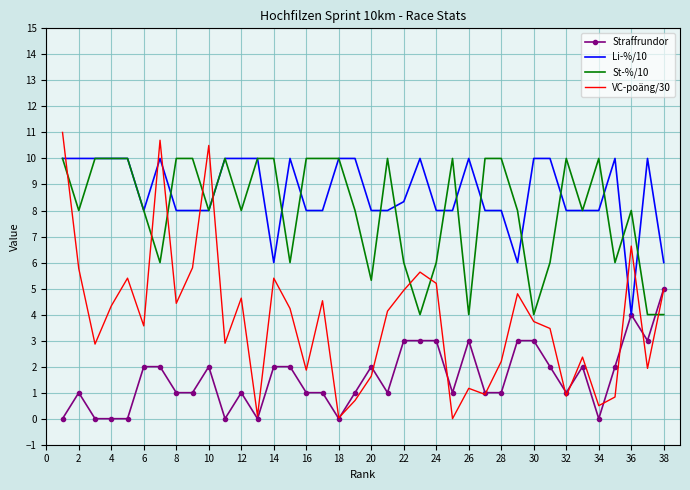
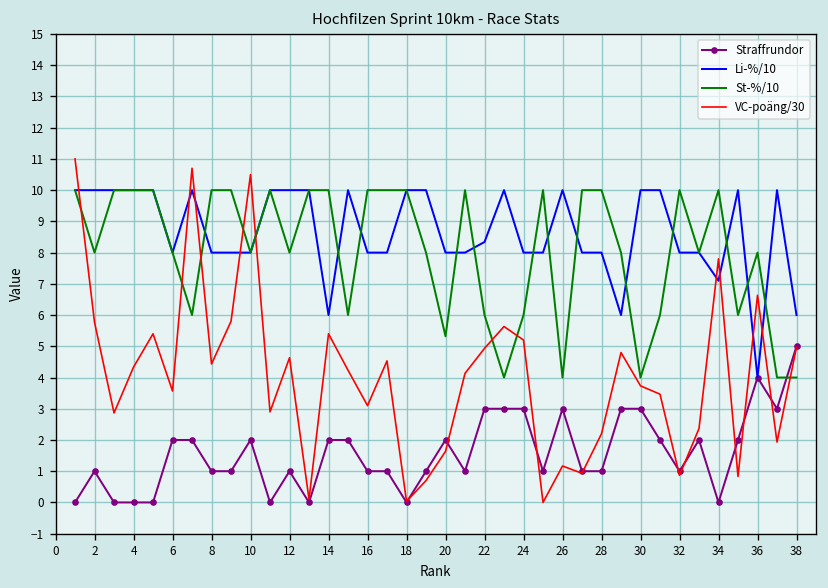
  {
    "Straffrundor": {
      "2": 1.0,
      "4": 0.0,
      "6": 2.0,
      "8": 1.0,
      "10": 2.0,
      "12": 1.0,
      "14": 2.0,
      "16": 1.0,
      "20": 2.0,
      "22": 3.0,
      "24": 3.0,
      "26": 3.0,
      "28": 1.0,
      "30": 3.0,
      "32": 1.0,
      "34": 0.0
    },
    "Li-%/10": {
      "2": 10.0,
      "8": 8.0,
      "12": 10.0,
      "14": 6.0,
      "16": 8.0,
      "20": 8.0,
      "22": 8.3,
      "24": 8.0,
      "26": 10.0,
      "28": 8.0,
      "30": 10.0,
      "32": 8.0,
-     "34": 8.0,
+     "34": 7.1,
      "38": 6.0
    },
    "St-%/10": {
      "2": 8.0,
      "8": 10.0,
      "12": 8.0,
      "14": 10.0,
      "16": 10.0,
      "20": 5.3,
      "22": 6.0,
      "24": 6.0,
      "26": 4.0,
      "28": 10.0,
      "30": 4.0,
      "32": 10.0,
      "34": 10.0,
      "36": 8.0,
      "38": 4.0
    },
    "VC-poäng/30": {
      "2": 5.8,
      "4": 4.3,
      "6": 3.6,
      "8": 4.4,
      "10": 10.5,
      "12": 4.6,
      "14": 5.4,
-     "16": 1.9,
+     "16": 3.1,
      "20": 1.6,
      "22": 4.9,
      "24": 5.2,
      "26": 1.2,
      "28": 2.2,
      "30": 3.7,
      "32": 0.9,
-     "34": 0.5,
+     "34": 7.8,
      "36": 6.6
    }
  }
